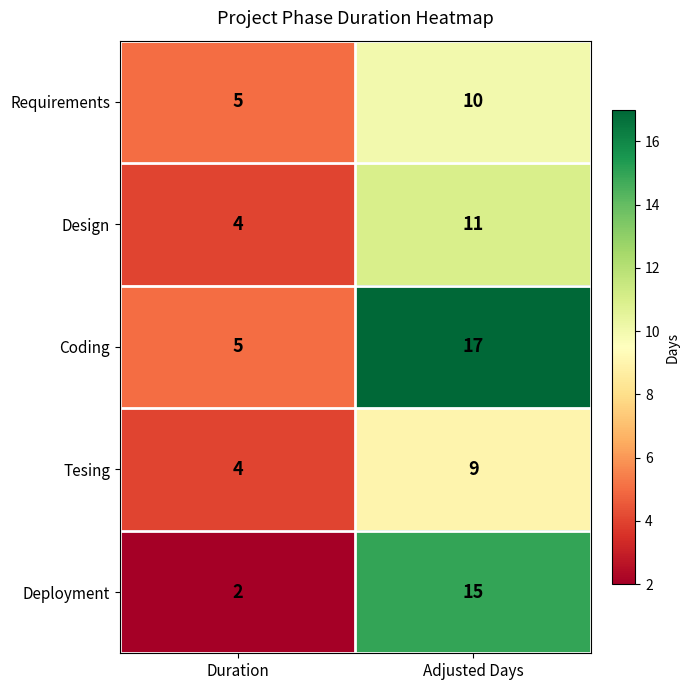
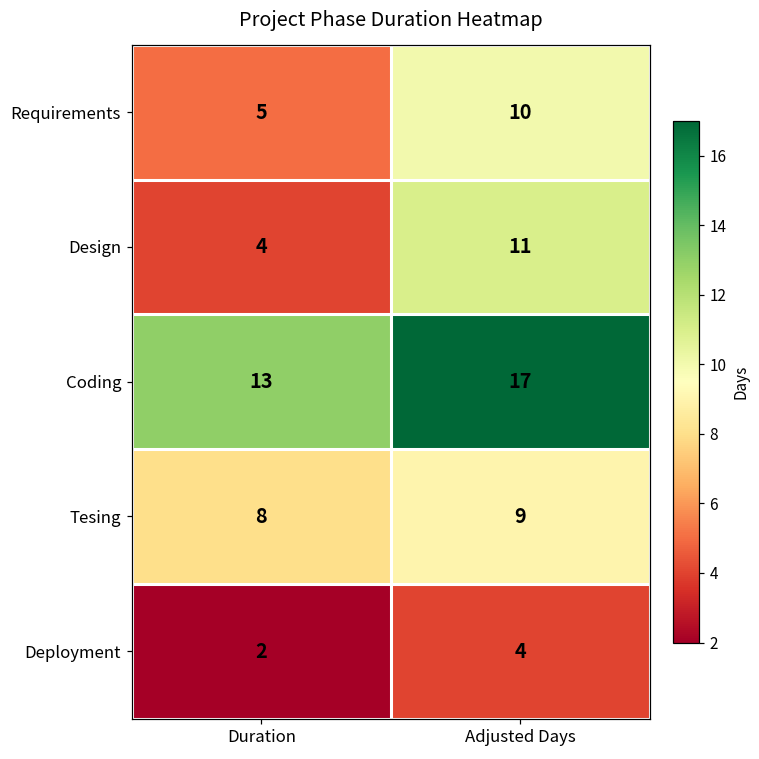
  {
    "Requirements": {
      "Duration": 5,
      "Adjusted Days": 10
    },
    "Design": {
      "Duration": 4,
      "Adjusted Days": 11
    },
    "Coding": {
-     "Duration": 5,
+     "Duration": 13,
      "Adjusted Days": 17
    },
    "Tesing": {
-     "Duration": 4,
+     "Duration": 8,
      "Adjusted Days": 9
    },
    "Deployment": {
      "Duration": 2,
-     "Adjusted Days": 15
+     "Adjusted Days": 4
    }
  }
